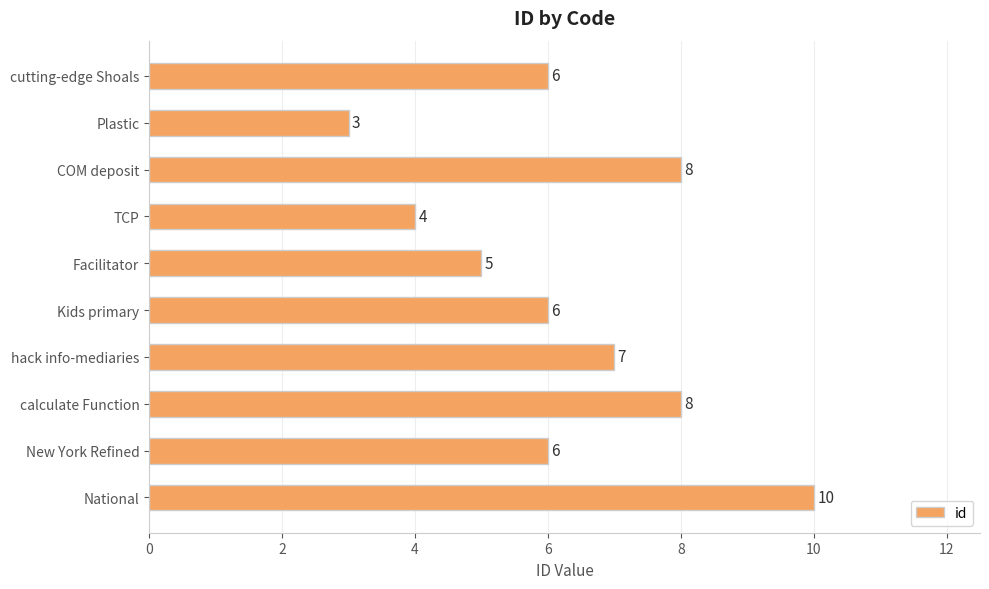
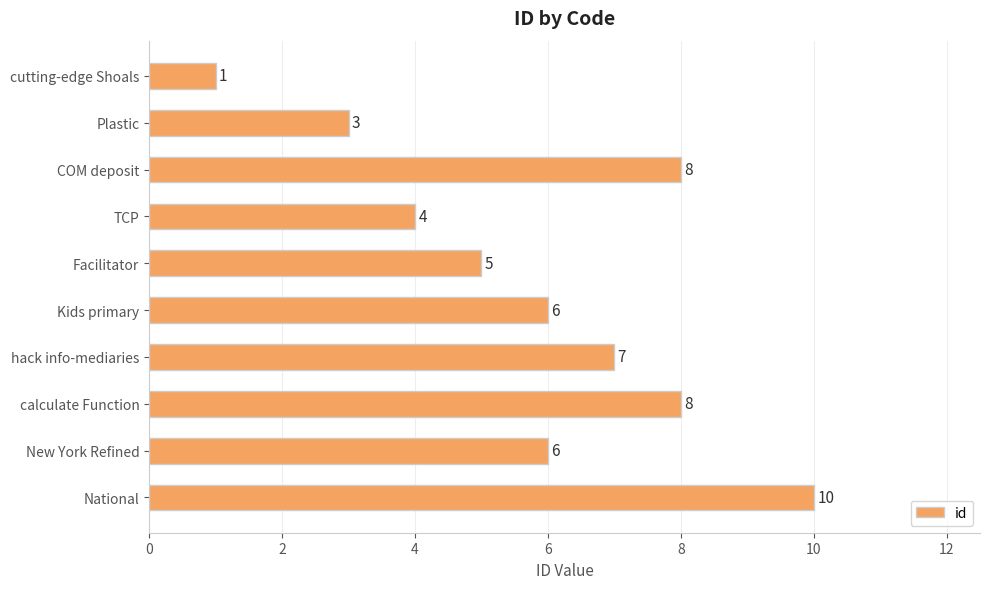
  {
-   "cutting-edge Shoals": 6,
+   "cutting-edge Shoals": 1,
    "Plastic": 3,
    "COM deposit": 8,
    "TCP": 4,
    "Facilitator": 5,
    "Kids primary": 6,
    "hack info-mediaries": 7,
    "calculate Function": 8,
    "New York Refined": 6,
    "National": 10
  }
